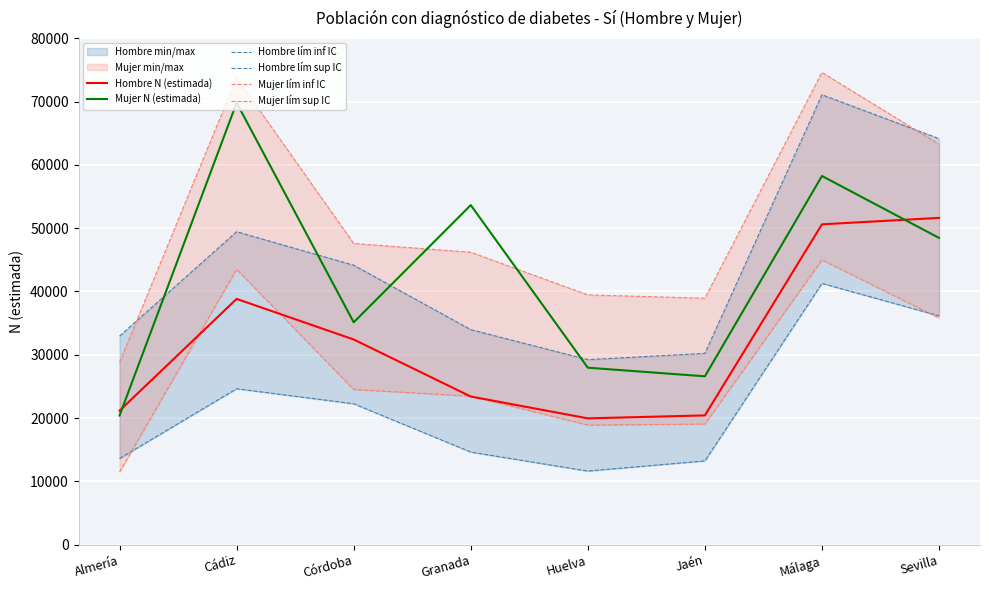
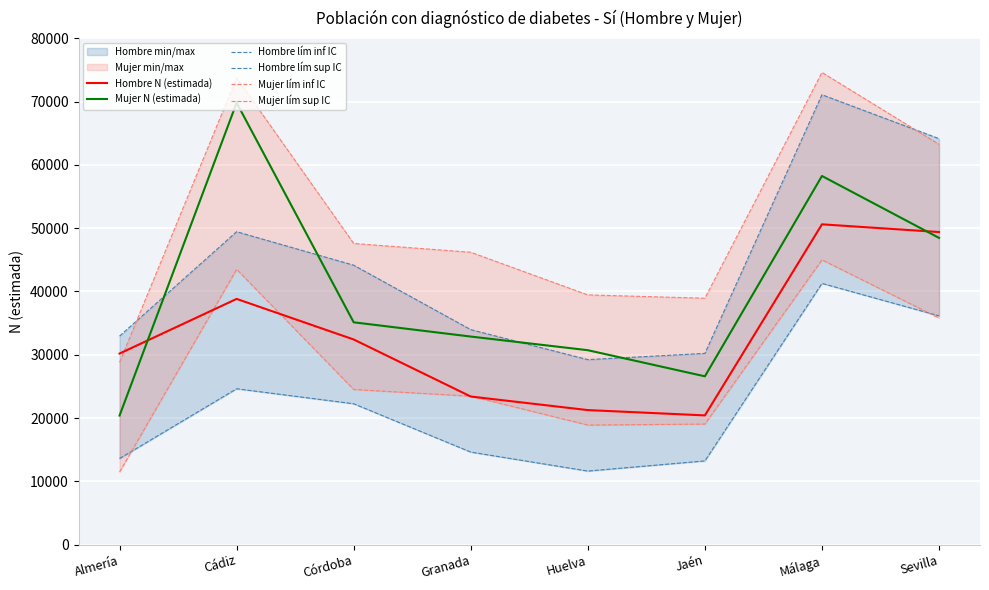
  {
    "Hombre N (estimada)": {
-     "Almería": 21000,
+     "Almería": 30000,
      "Cádiz": 39000,
      "Córdoba": 32000,
-     "Huelva": 20000,
+     "Huelva": 21000,
      "Jaén": 20000,
      "Málaga": 51000,
-     "Sevilla": 52000
+     "Sevilla": 49000
    },
    "Mujer N (estimada)": {
      "Almería": 20000,
      "Córdoba": 35000,
-     "Granada": 54000,
-     "Huelva": 28000,
+     "Granada": 33000,
+     "Huelva": 31000,
      "Jaén": 27000,
      "Málaga": 58000,
      "Sevilla": 48000
    }
  }
